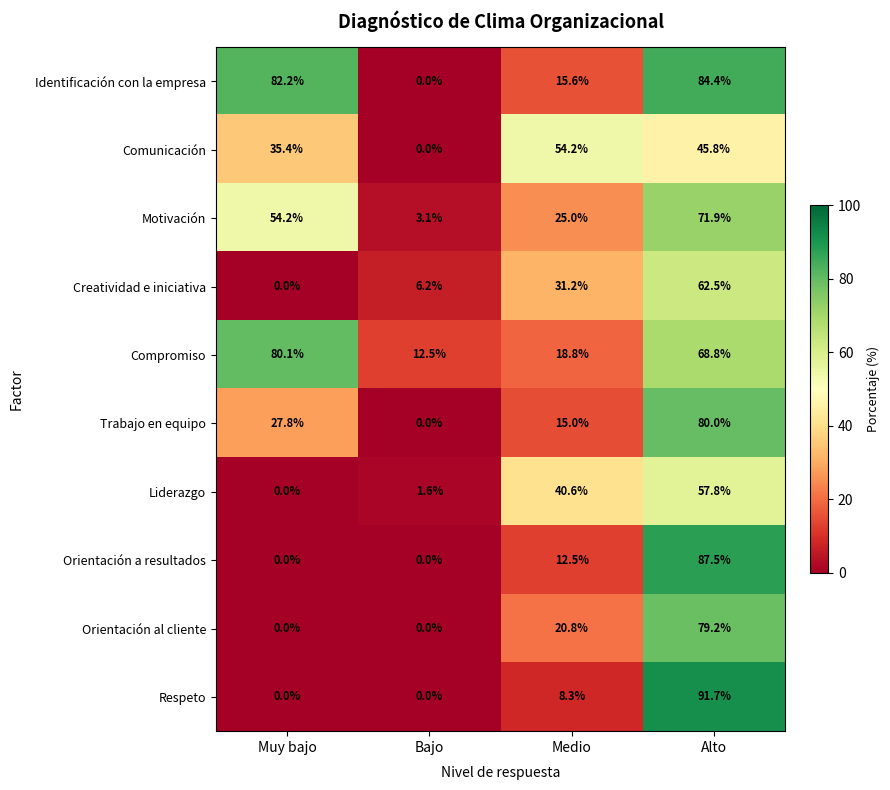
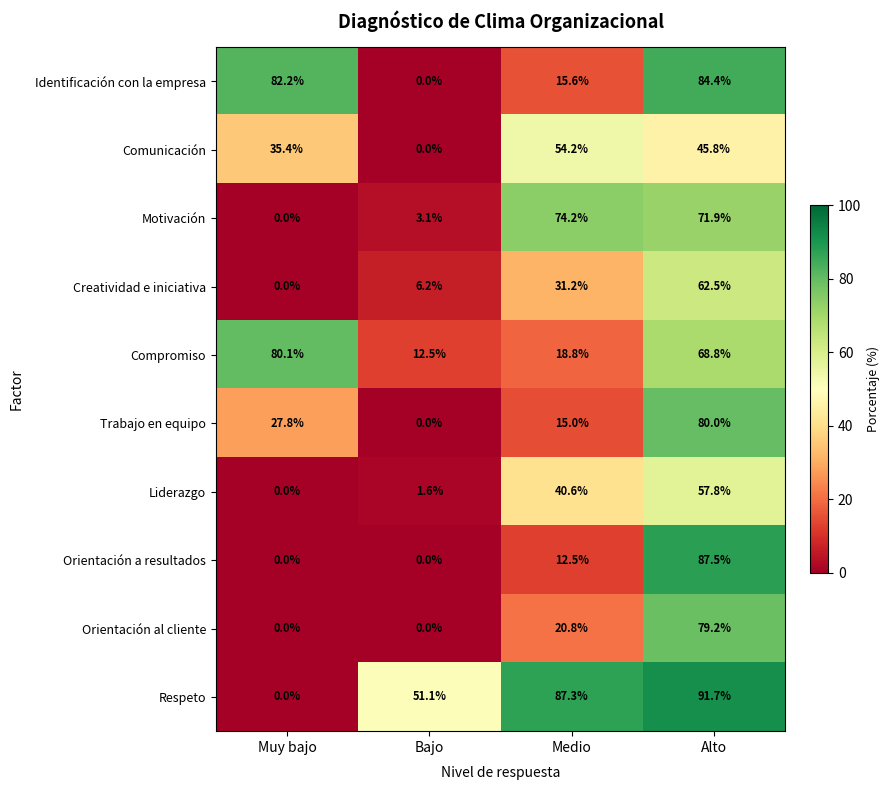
  {
    "Identificación con la empresa": {
      "Muy bajo": "82.2%",
      "Bajo": "0.0%",
      "Medio": "15.6%",
      "Alto": "84.4%"
    },
    "Comunicación": {
      "Muy bajo": "35.4%",
      "Bajo": "0.0%",
      "Medio": "54.2%",
      "Alto": "45.8%"
    },
    "Motivación": {
-     "Muy bajo": "54.2%",
+     "Muy bajo": "0.0%",
      "Bajo": "3.1%",
-     "Medio": "25.0%",
+     "Medio": "74.2%",
      "Alto": "71.9%"
    },
    "Creatividad e iniciativa": {
      "Muy bajo": "0.0%",
      "Bajo": "6.2%",
      "Medio": "31.2%",
      "Alto": "62.5%"
    },
    "Compromiso": {
      "Muy bajo": "80.1%",
      "Bajo": "12.5%",
      "Medio": "18.8%",
      "Alto": "68.8%"
    },
    "Trabajo en equipo": {
      "Muy bajo": "27.8%",
      "Bajo": "0.0%",
      "Medio": "15.0%",
      "Alto": "80.0%"
    },
    "Liderazgo": {
      "Muy bajo": "0.0%",
      "Bajo": "1.6%",
      "Medio": "40.6%",
      "Alto": "57.8%"
    },
    "Orientación a resultados": {
      "Muy bajo": "0.0%",
      "Bajo": "0.0%",
      "Medio": "12.5%",
      "Alto": "87.5%"
    },
    "Orientación al cliente": {
      "Muy bajo": "0.0%",
      "Bajo": "0.0%",
      "Medio": "20.8%",
      "Alto": "79.2%"
    },
    "Respeto": {
      "Muy bajo": "0.0%",
-     "Bajo": "0.0%",
-     "Medio": "8.3%",
+     "Bajo": "51.1%",
+     "Medio": "87.3%",
      "Alto": "91.7%"
    }
  }
